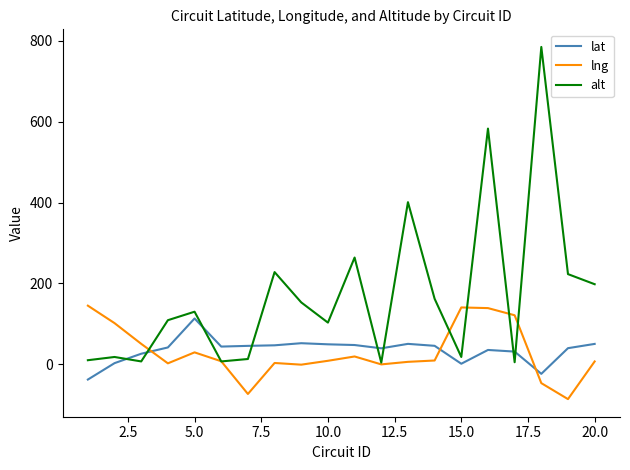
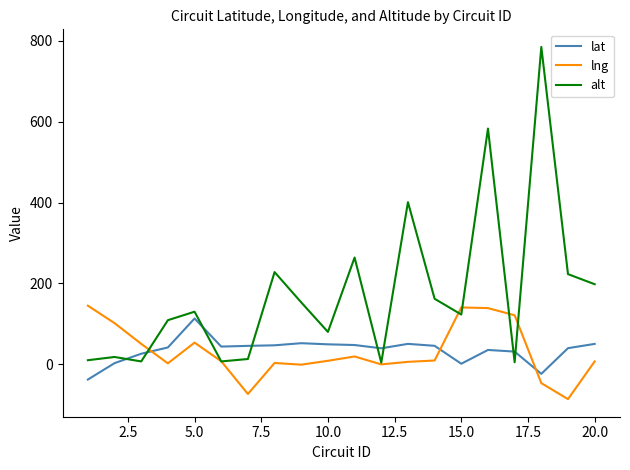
  {
    "lat": {
      "5.0": 110,
      "10.0": 50,
      "15.0": 0,
      "20.0": 50
    },
    "lng": {
-     "5.0": 30,
+     "5.0": 50,
      "10.0": 10,
      "15.0": 140,
      "20.0": 10
    },
    "alt": {
      "5.0": 130,
-     "10.0": 100,
-     "15.0": 20,
+     "10.0": 80,
+     "15.0": 120,
      "20.0": 200
    }
  }
